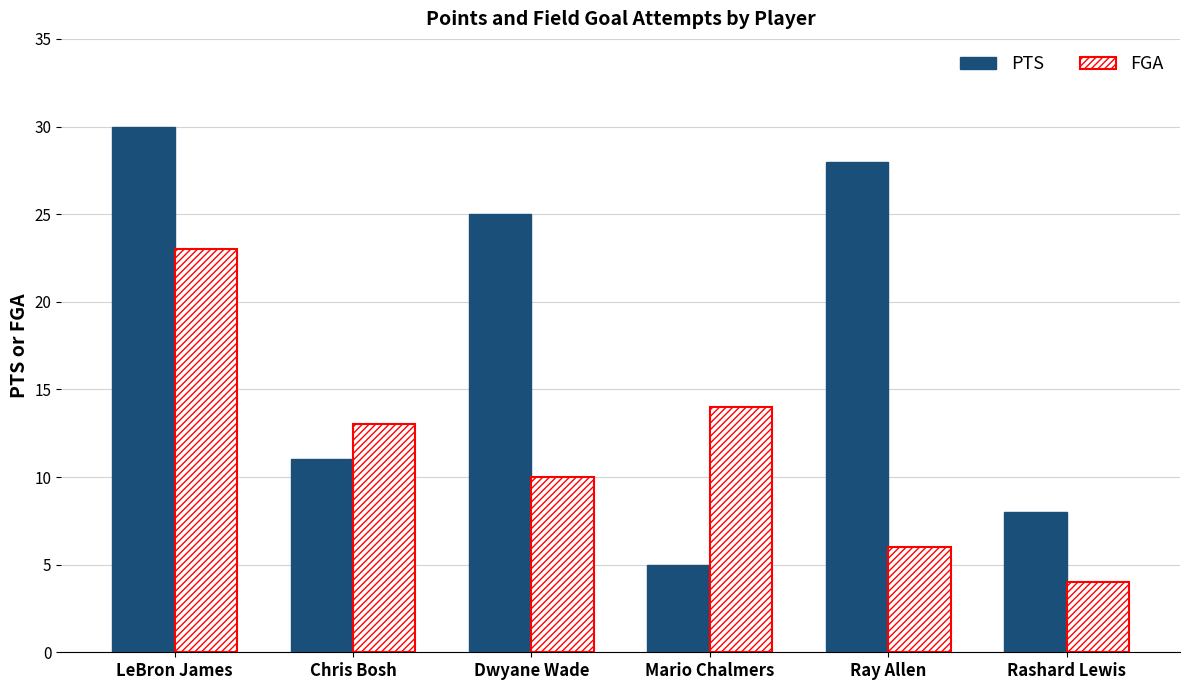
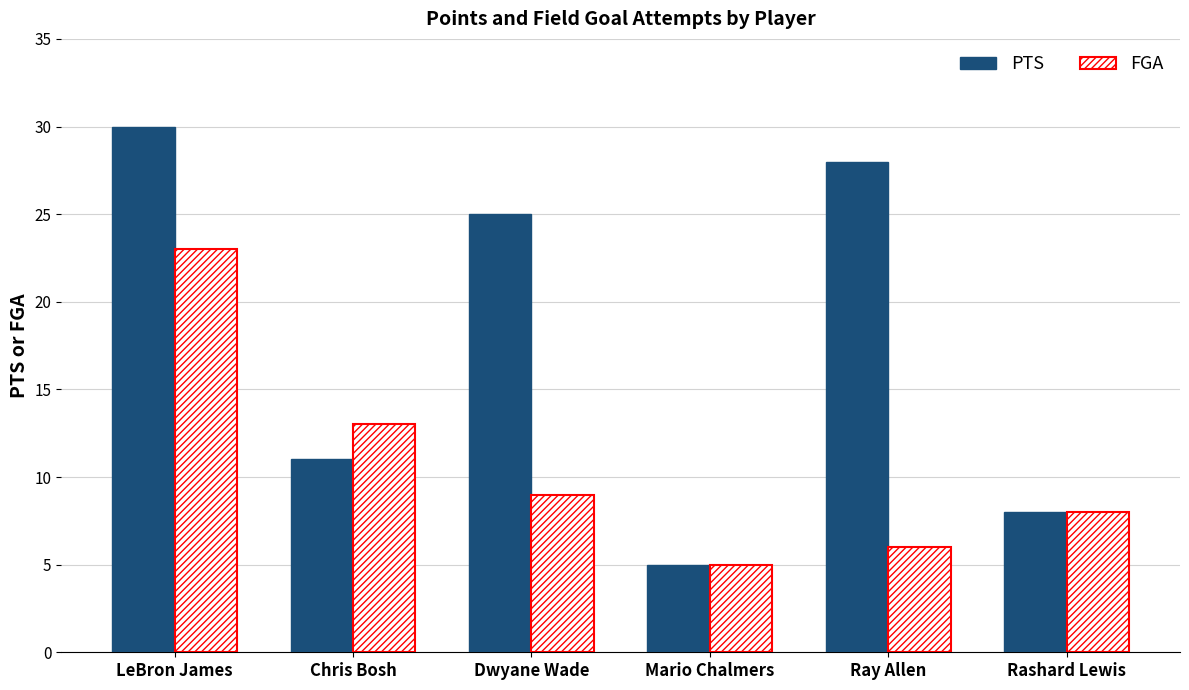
  {
    "PTS": {
      "LeBron James": 30,
      "Chris Bosh": 11,
      "Dwyane Wade": 25,
      "Mario Chalmers": 5,
      "Ray Allen": 28,
      "Rashard Lewis": 8
    },
    "FGA": {
      "LeBron James": 23,
      "Chris Bosh": 13,
-     "Dwyane Wade": 10,
-     "Mario Chalmers": 14,
+     "Dwyane Wade": 9,
+     "Mario Chalmers": 5,
      "Ray Allen": 6,
-     "Rashard Lewis": 4
+     "Rashard Lewis": 8
    }
  }
